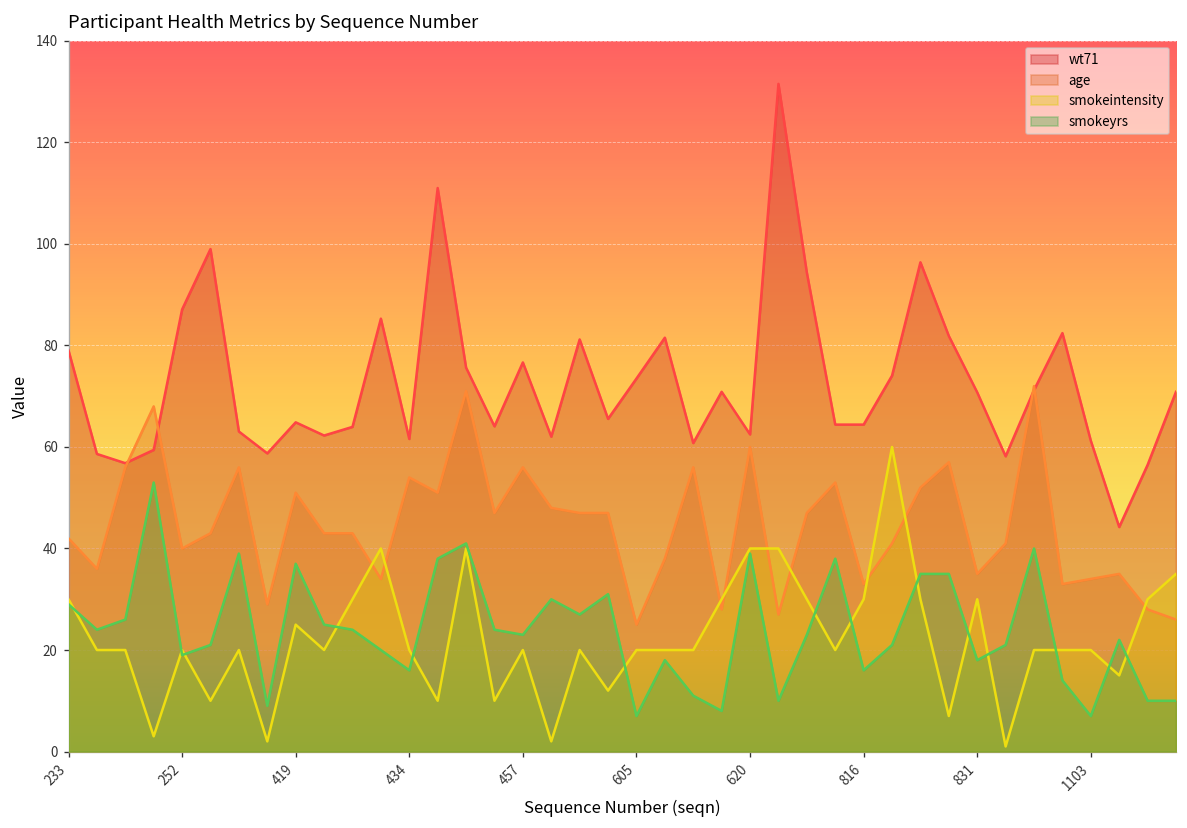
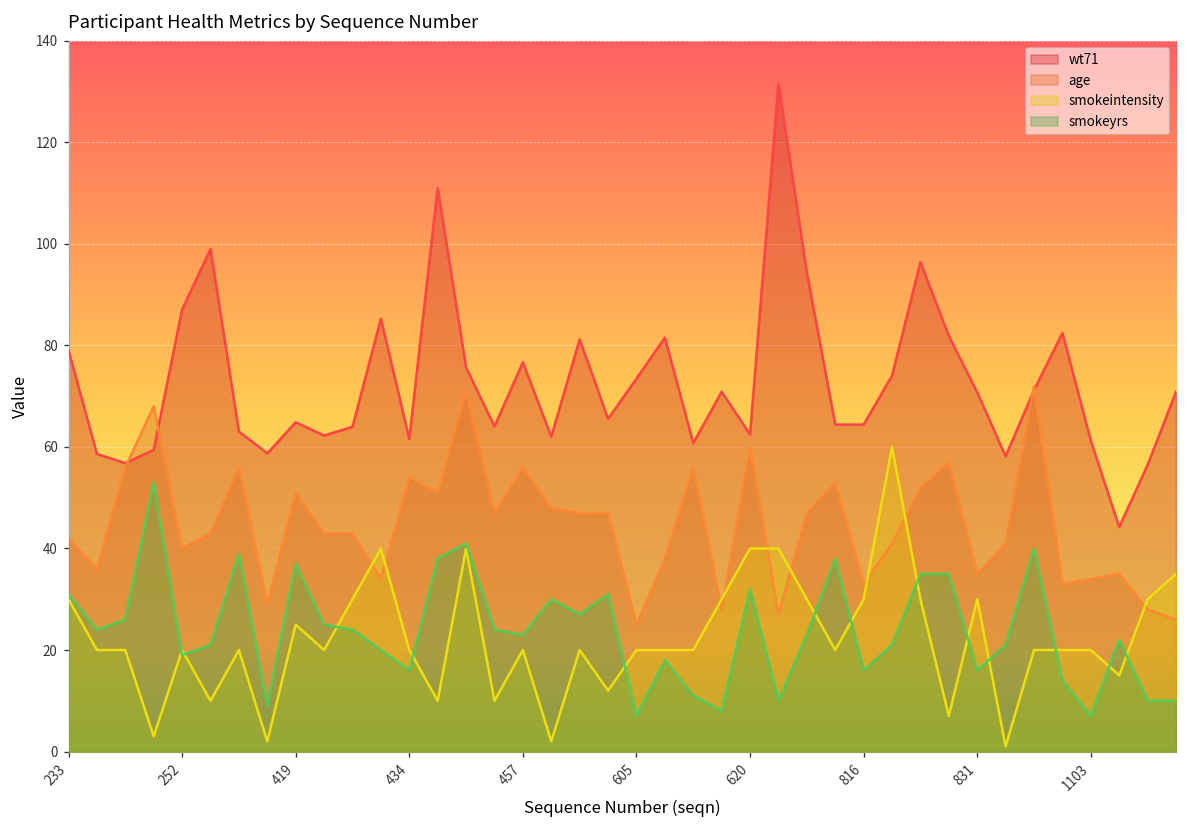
  {
    "smokeyrs": {
-     "233": 29,
+     "233": 31,
      "252": 19,
      "419": 37,
      "434": 16,
      "457": 23,
      "605": 7,
-     "620": 39,
+     "620": 32,
      "816": 16,
-     "831": 18,
+     "831": 16,
      "1103": 7
    }
  }
